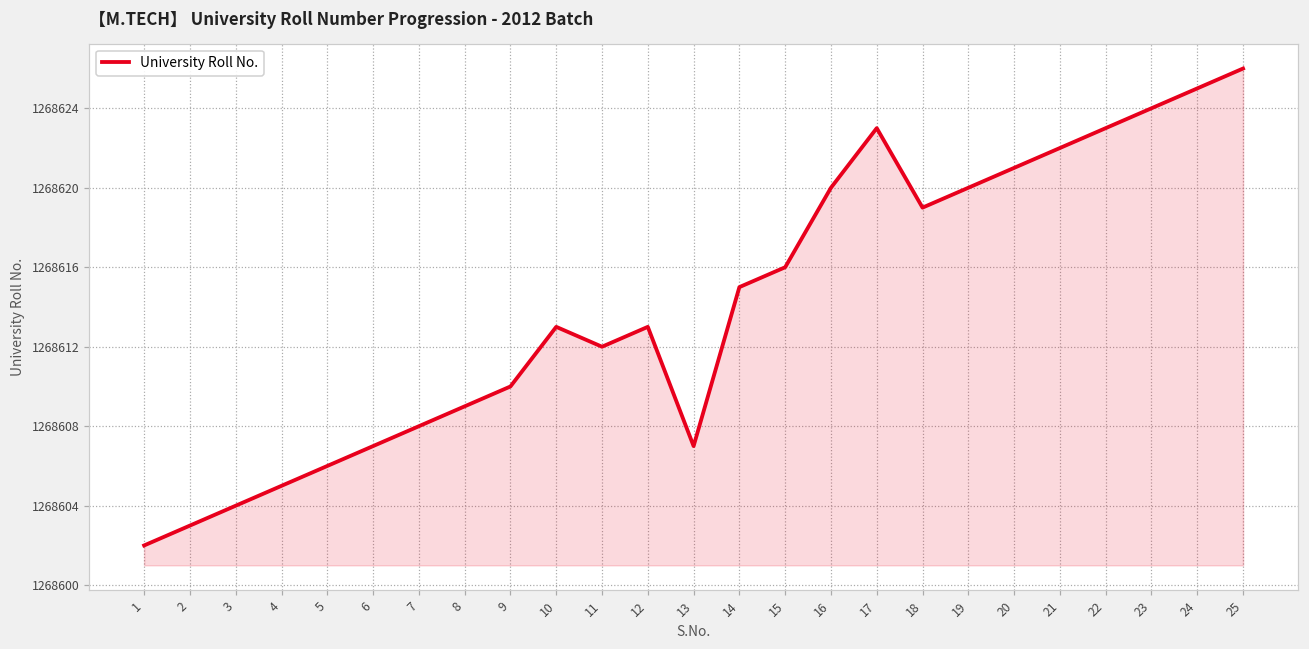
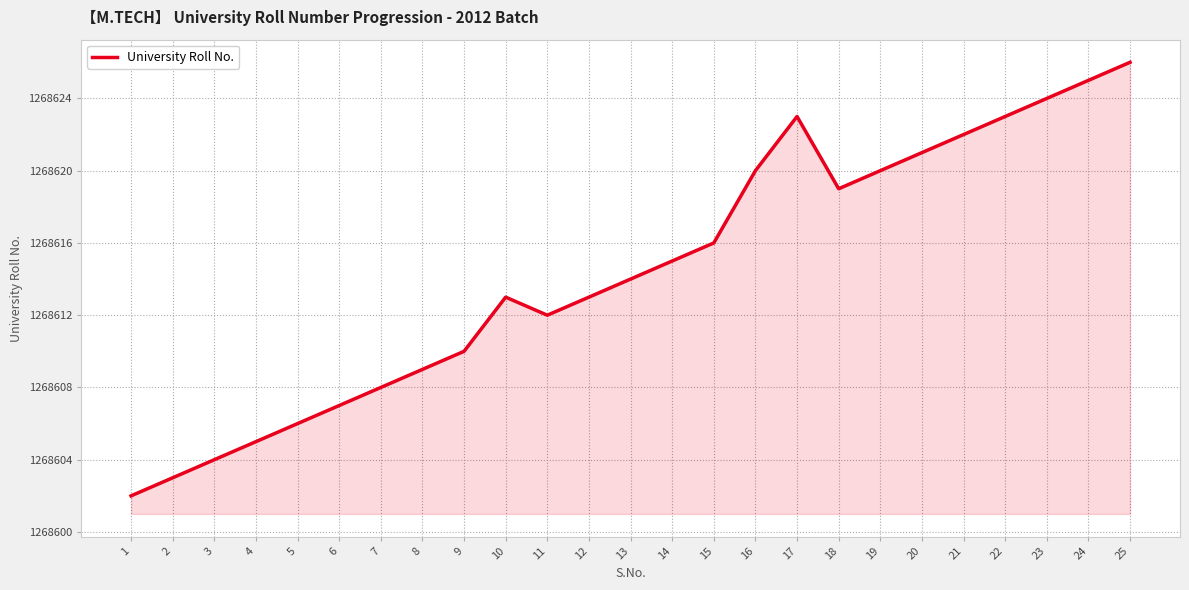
  {
    "1": 1268602,
    "2": 1268603,
    "3": 1268604,
    "4": 1268605,
    "5": 1268606,
    "6": 1268607,
    "7": 1268608,
    "8": 1268609,
    "9": 1268610,
    "10": 1268613,
    "11": 1268612,
    "12": 1268613,
-   "13": 1268607,
+   "13": 1268614,
    "14": 1268615,
    "15": 1268616,
    "16": 1268620,
    "17": 1268623,
    "18": 1268619,
    "19": 1268620,
    "20": 1268621,
    "21": 1268622,
    "22": 1268623,
    "23": 1268624,
    "24": 1268625,
    "25": 1268626
  }
